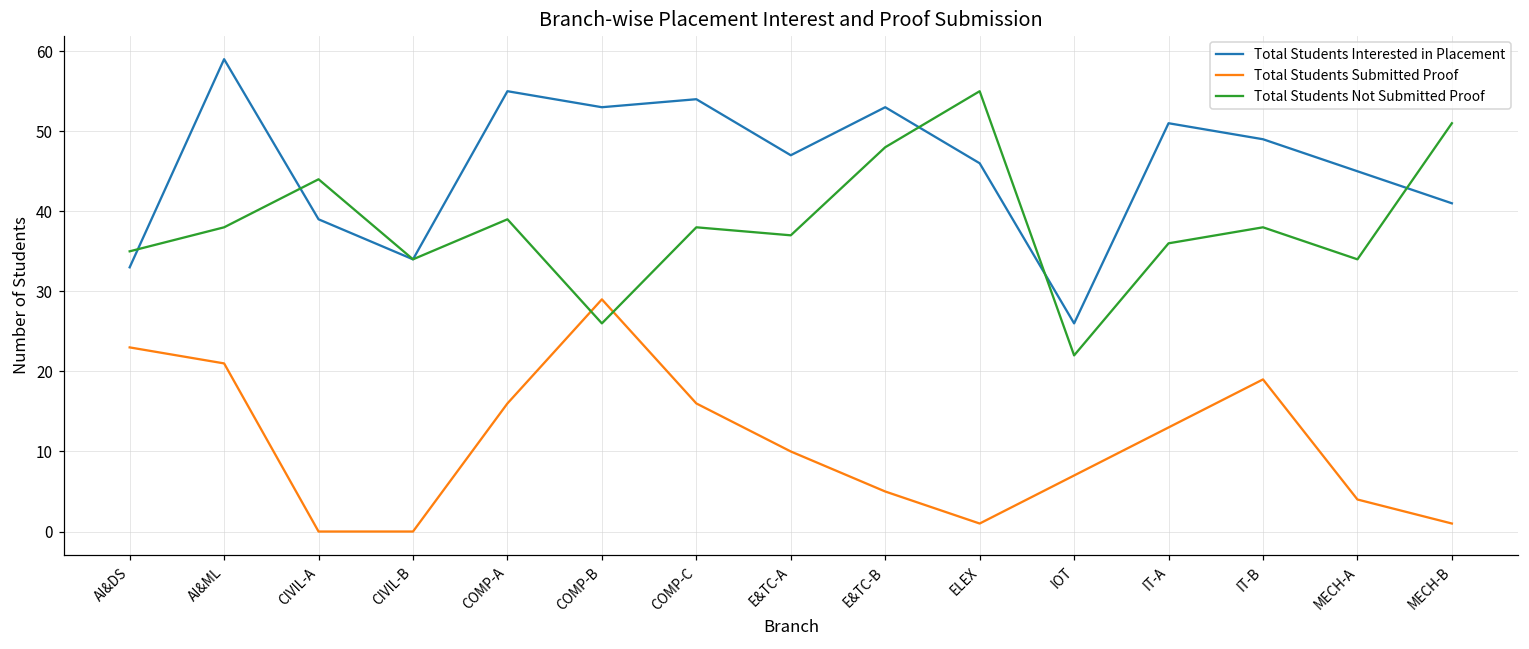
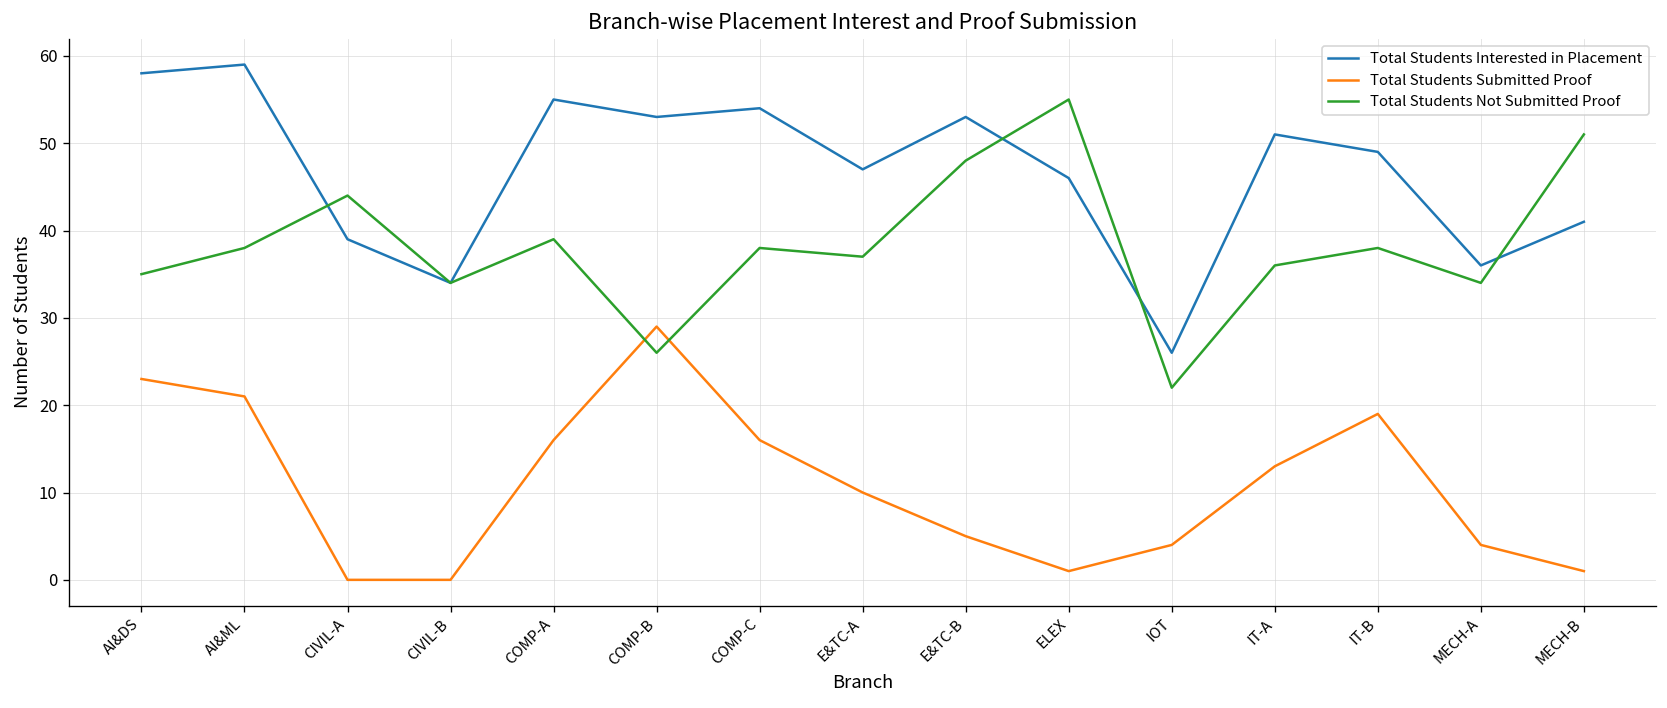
  {
    "Total Students Interested in Placement": {
-     "AI&DS": 33,
+     "AI&DS": 58,
      "AI&ML": 59,
      "CIVIL-A": 39,
      "COMP-A": 55,
      "COMP-B": 53,
      "COMP-C": 54,
      "E&TC-A": 47,
      "E&TC-B": 53,
      "ELEX": 46,
      "IOT": 26,
      "IT-A": 51,
      "IT-B": 49,
-     "MECH-A": 45,
+     "MECH-A": 36,
      "MECH-B": 41
    },
    "Total Students Submitted Proof": {
      "AI&DS": 23,
      "AI&ML": 21,
      "CIVIL-A": 0,
      "CIVIL-B": 0,
      "COMP-A": 16,
      "COMP-B": 29,
      "COMP-C": 16,
      "E&TC-A": 10,
      "E&TC-B": 5,
      "ELEX": 1,
-     "IOT": 7,
+     "IOT": 4,
      "IT-A": 13,
      "IT-B": 19,
      "MECH-A": 4,
      "MECH-B": 1
    },
    "Total Students Not Submitted Proof": {
      "AI&DS": 35,
      "AI&ML": 38,
      "CIVIL-A": 44,
      "COMP-A": 39,
      "COMP-B": 26,
      "COMP-C": 38,
      "E&TC-A": 37,
      "E&TC-B": 48,
      "ELEX": 55,
      "IOT": 22,
      "IT-A": 36,
      "IT-B": 38,
      "MECH-A": 34,
      "MECH-B": 51
    }
  }
